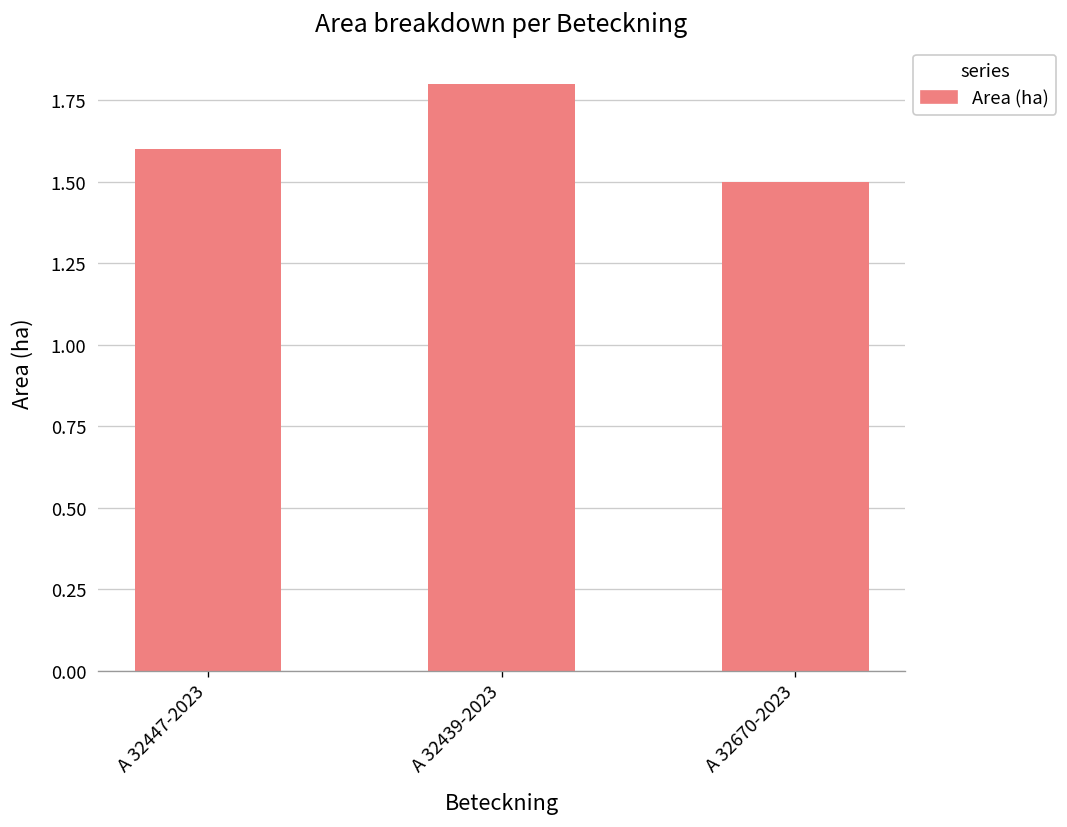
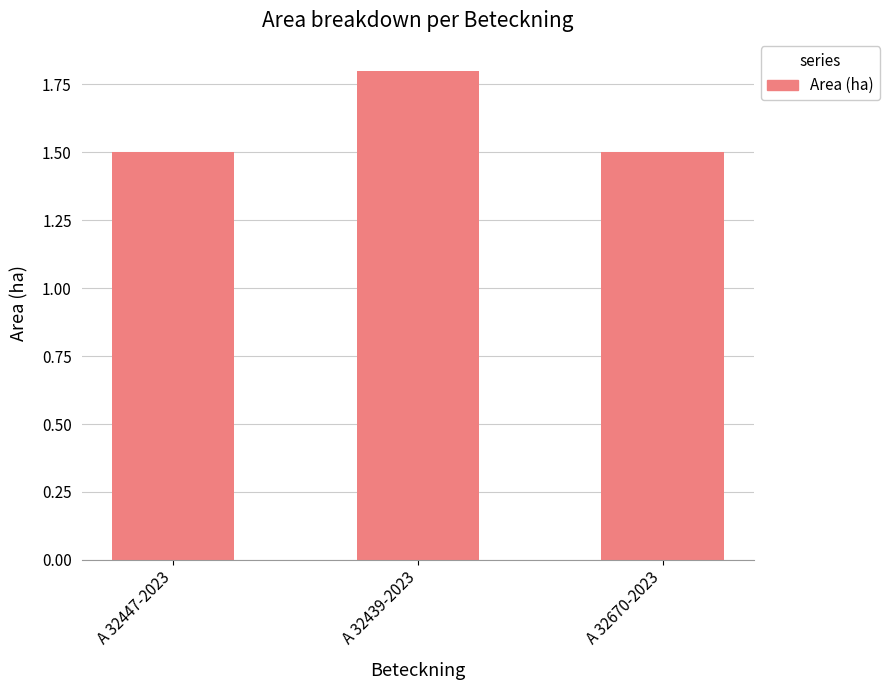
  {
-   "A 32447-2023": 1.6,
+   "A 32447-2023": 1.5,
    "A 32439-2023": 1.8,
    "A 32670-2023": 1.5
  }
